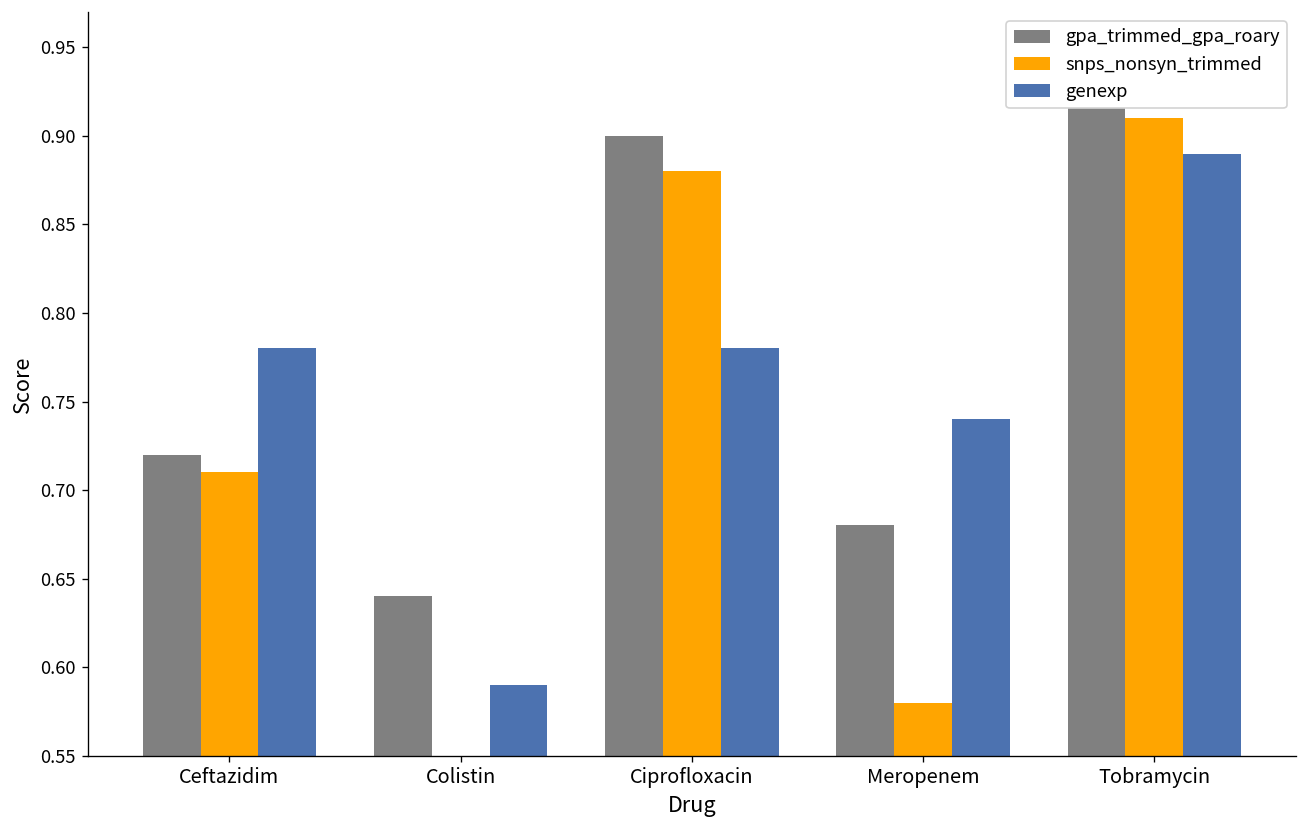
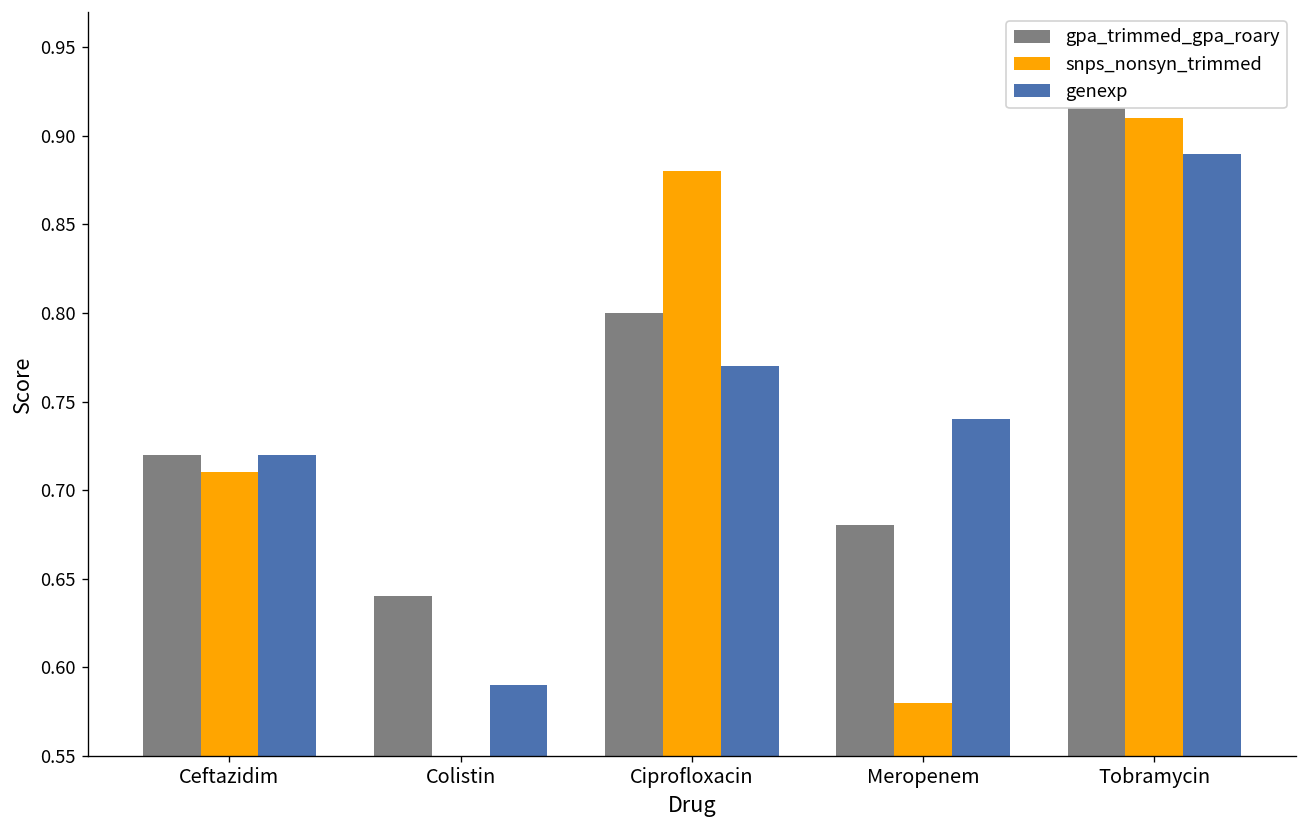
  {
    "gpa_trimmed_gpa_roary": {
      "Ceftazidim": 0.720,
      "Colistin": 0.640,
-     "Ciprofloxacin": 0.9,
+     "Ciprofloxacin": 0.8,
      "Meropenem": 0.680
    },
    "snps_nonsyn_trimmed": {
      "Ceftazidim": 0.71,
      "Ciprofloxacin": 0.88,
      "Meropenem": 0.58,
      "Tobramycin": 0.91
    },
    "genexp": {
-     "Ceftazidim": 0.78,
+     "Ceftazidim": 0.72,
      "Colistin": 0.59,
-     "Ciprofloxacin": 0.78,
+     "Ciprofloxacin": 0.77,
      "Meropenem": 0.74,
      "Tobramycin": 0.89
    }
  }
